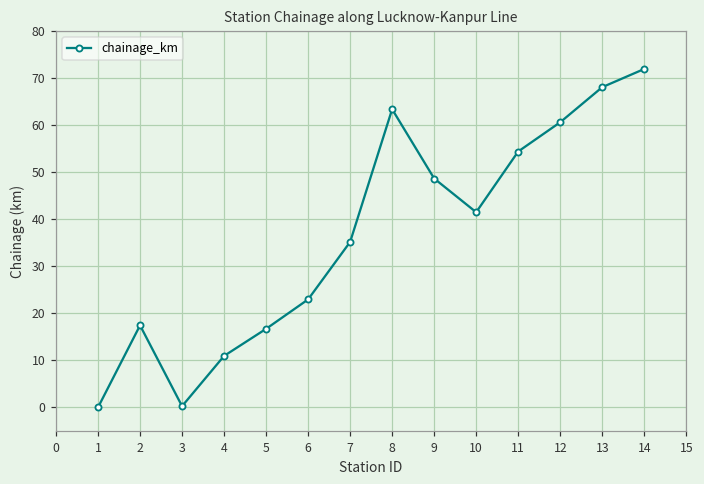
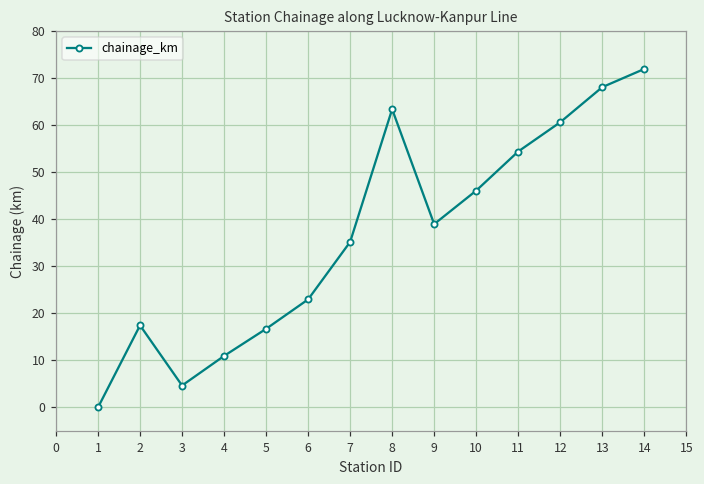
  {
    "1": 0,
    "2": 17,
-   "3": 0,
+   "3": 5,
    "4": 11,
    "5": 17,
    "6": 23,
    "7": 35,
    "8": 63,
-   "9": 49,
-   "10": 42,
+   "9": 39,
+   "10": 46,
    "11": 54,
    "12": 61,
    "13": 68,
    "14": 72
  }
